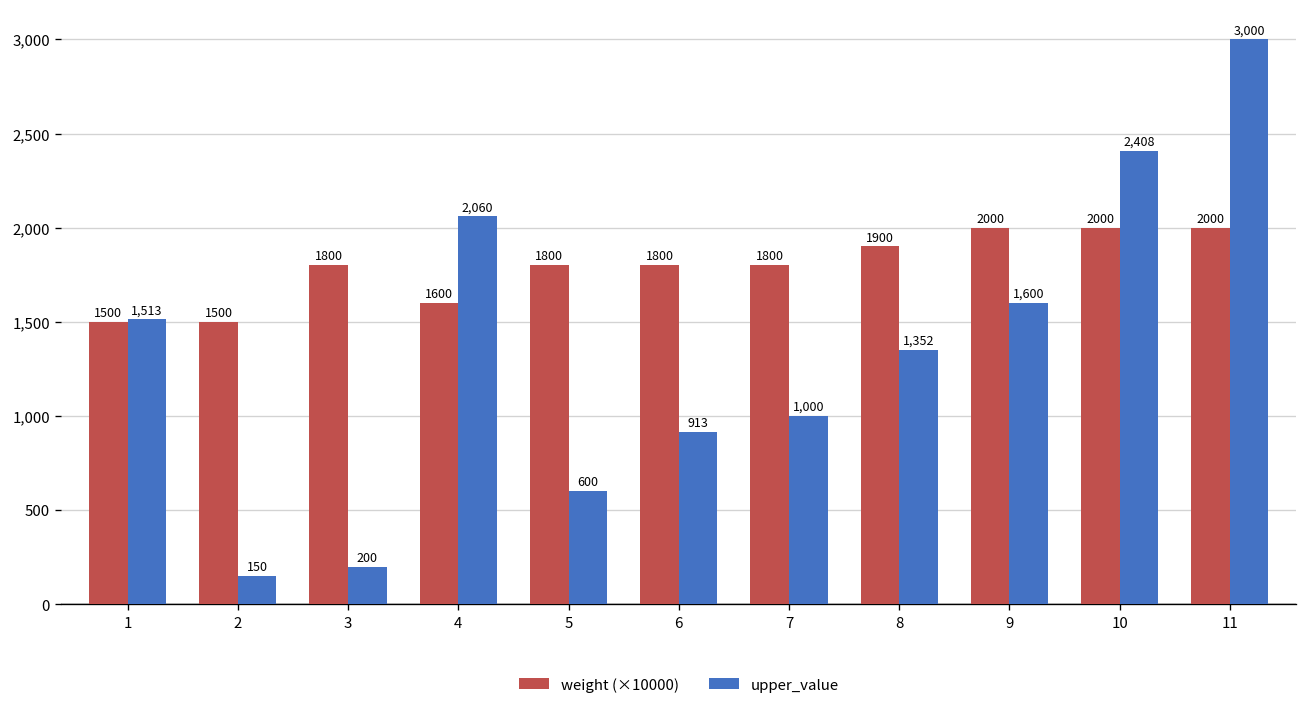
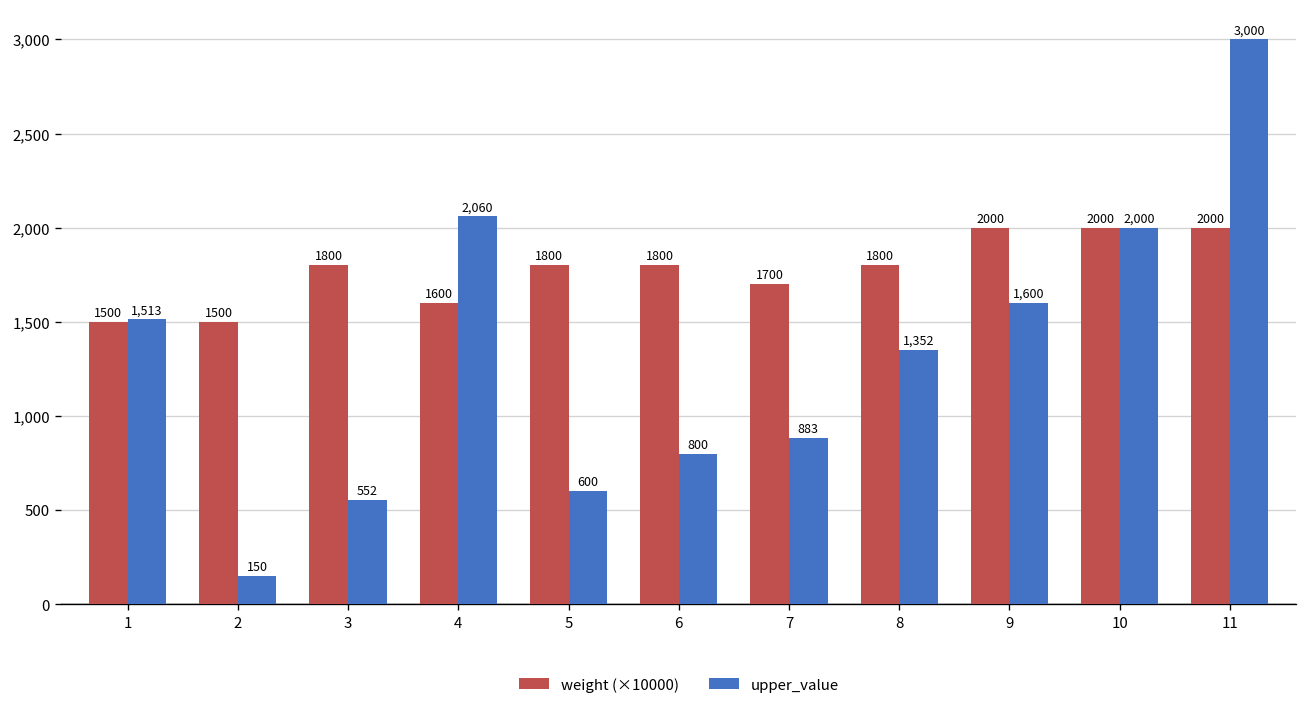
  {
    "weight (×10000)": {
      "1": "1500",
      "2": "1500",
      "3": "1800",
      "4": "1600",
      "5": "1800",
      "6": "1800",
-     "7": "1800",
-     "8": "1900",
+     "7": "1700",
+     "8": "1800",
      "9": "2000",
      "10": "2000",
      "11": "2000"
    },
    "upper_value": {
      "1": "1,513",
      "2": "150",
-     "3": "200",
+     "3": "552",
      "4": "2,060",
      "5": "600",
-     "6": "913",
-     "7": "1,000",
+     "6": "800",
+     "7": "883",
      "8": "1,352",
      "9": "1,600",
-     "10": "2,408",
+     "10": "2,000",
      "11": "3,000"
    }
  }
